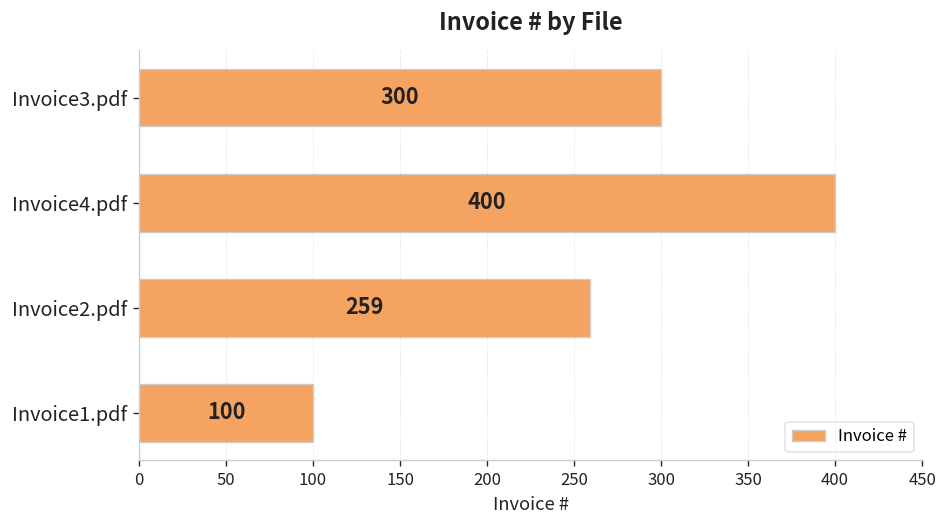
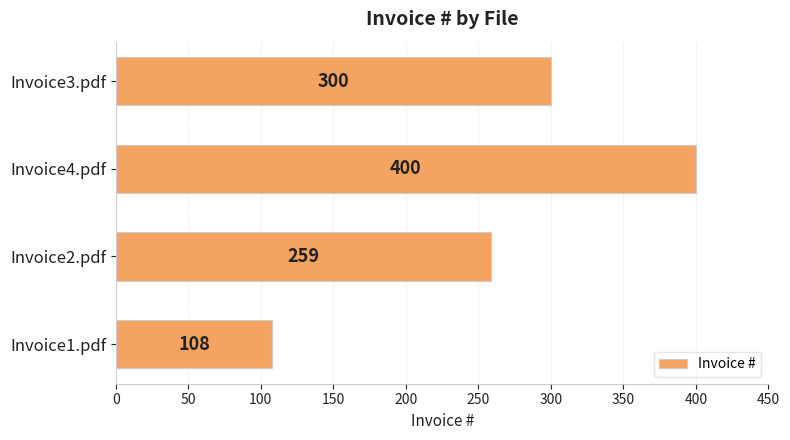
  {
    "Invoice3.pdf": 300,
    "Invoice4.pdf": 400,
    "Invoice2.pdf": 259,
-   "Invoice1.pdf": 100
+   "Invoice1.pdf": 108
  }
